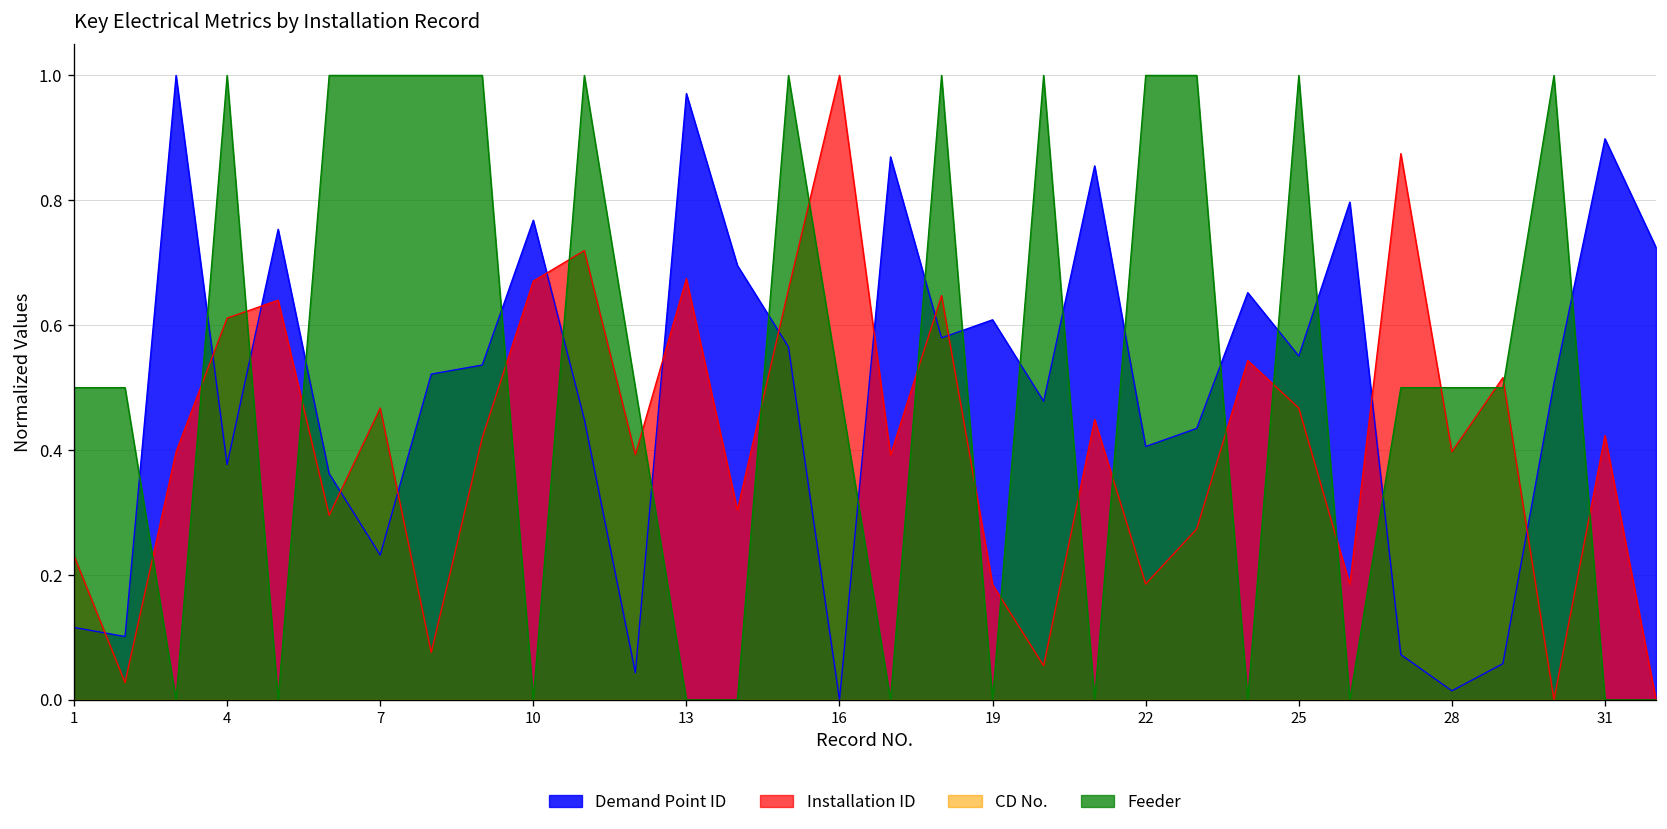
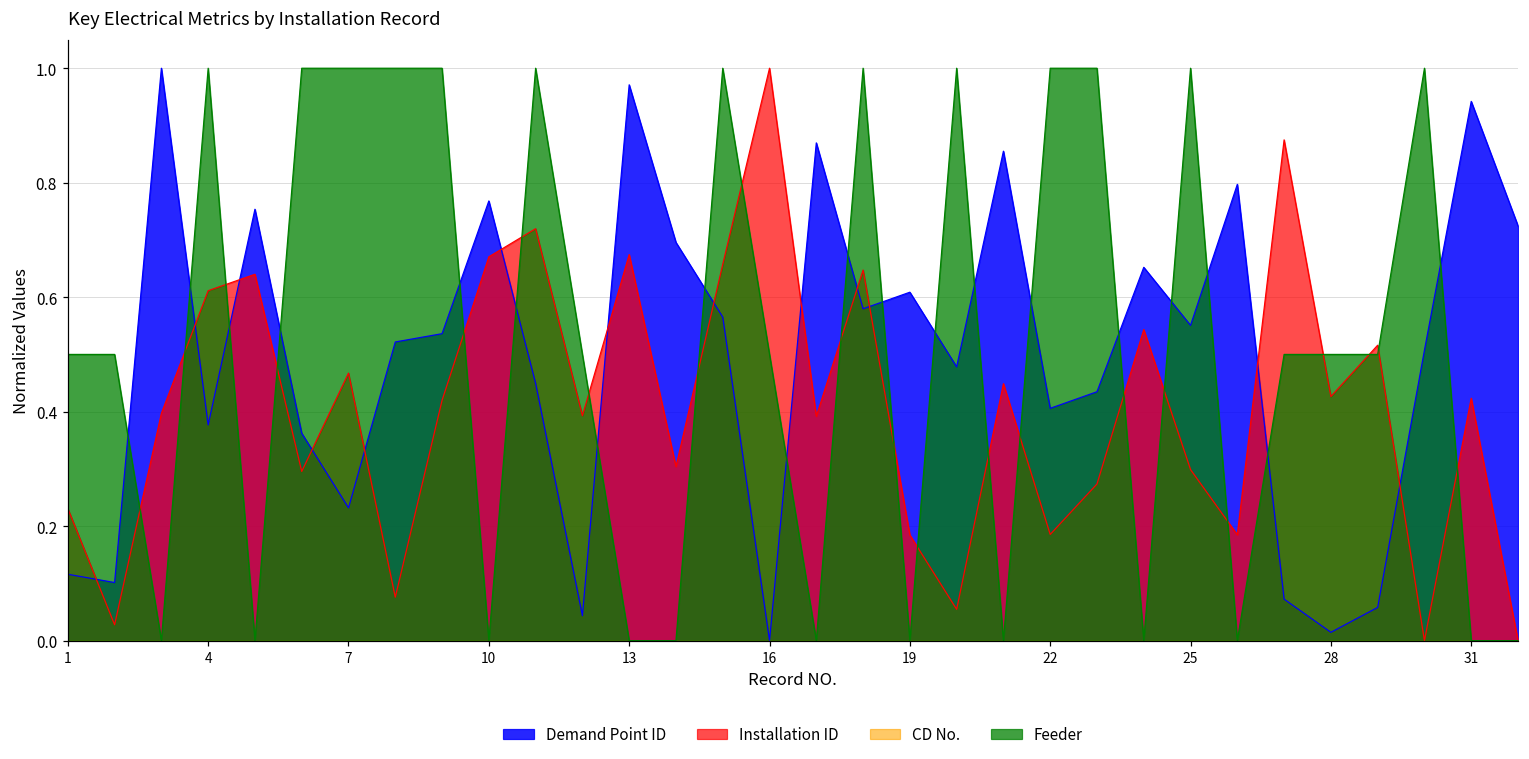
  {
    "Demand Point ID": {
      "1": 0.12,
      "4": 0.38,
      "7": 0.23,
      "10": 0.77,
      "13": 0.97,
      "19": 0.61,
      "22": 0.41,
      "25": 0.55,
      "28": 0.01,
-     "31": 0.90
+     "31": 0.94
    },
    "Installation ID": {
      "1": 0.23,
      "4": 0.61,
      "7": 0.47,
      "10": 0.67,
      "13": 0.67,
      "16": 1.00,
      "19": 0.18,
      "22": 0.19,
-     "25": 0.47,
-     "28": 0.40,
+     "25": 0.30,
+     "28": 0.43,
      "31": 0.42
    },
    "CD No.": {
      "1": 0.00,
      "4": 0.00,
      "7": 0.00,
      "22": 0.00,
      "25": 0.00,
      "28": 0.00
    },
    "Feeder": {
      "1": 0.50,
      "4": 1.00,
      "7": 1.00,
      "16": 0.50,
      "22": 1.00,
      "25": 1.00,
      "28": 0.50
    }
  }
